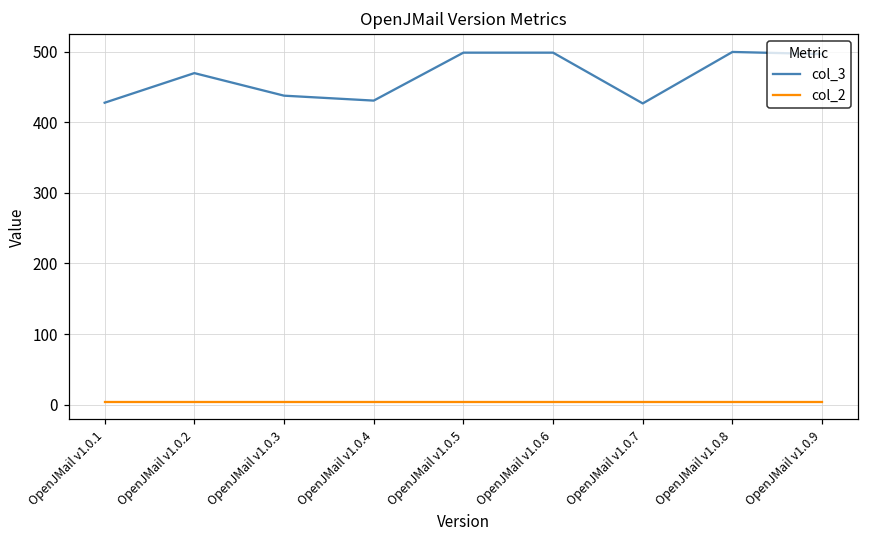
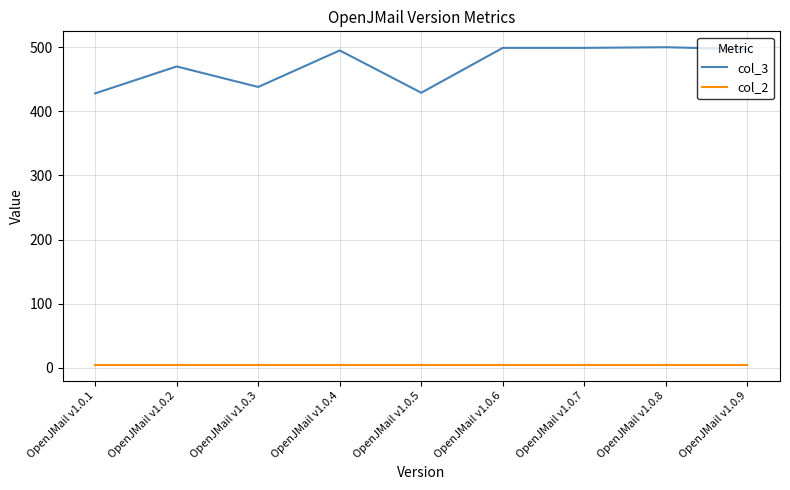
  {
    "col_3": {
      "OpenJMail v1.0.1": 430,
      "OpenJMail v1.0.2": 470,
      "OpenJMail v1.0.3": 440,
-     "OpenJMail v1.0.4": 430,
-     "OpenJMail v1.0.5": 500,
+     "OpenJMail v1.0.4": 500,
+     "OpenJMail v1.0.5": 430,
      "OpenJMail v1.0.6": 500,
-     "OpenJMail v1.0.7": 430,
+     "OpenJMail v1.0.7": 500,
      "OpenJMail v1.0.8": 500
    },
    "col_2": {
      "OpenJMail v1.0.1": 0,
      "OpenJMail v1.0.2": 0,
      "OpenJMail v1.0.3": 0,
      "OpenJMail v1.0.4": 0,
      "OpenJMail v1.0.5": 0,
      "OpenJMail v1.0.6": 0,
      "OpenJMail v1.0.7": 0,
      "OpenJMail v1.0.8": 0,
      "OpenJMail v1.0.9": 0
    }
  }
